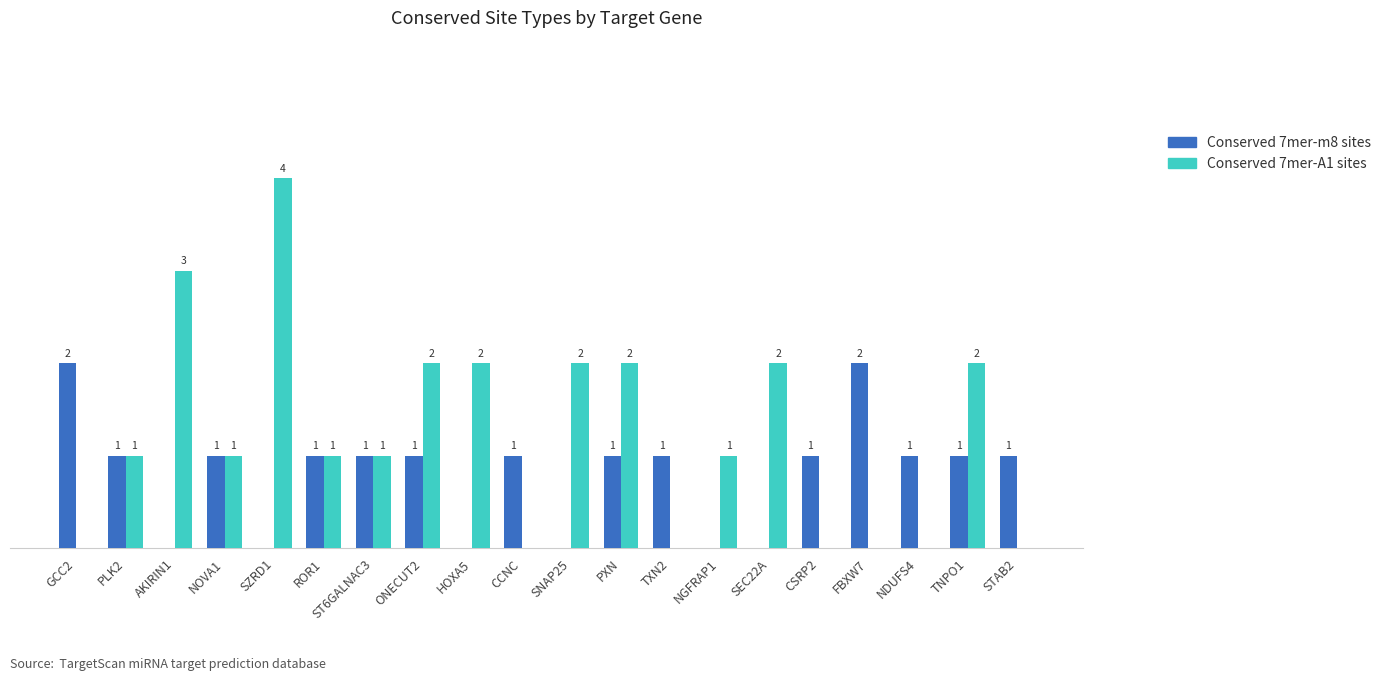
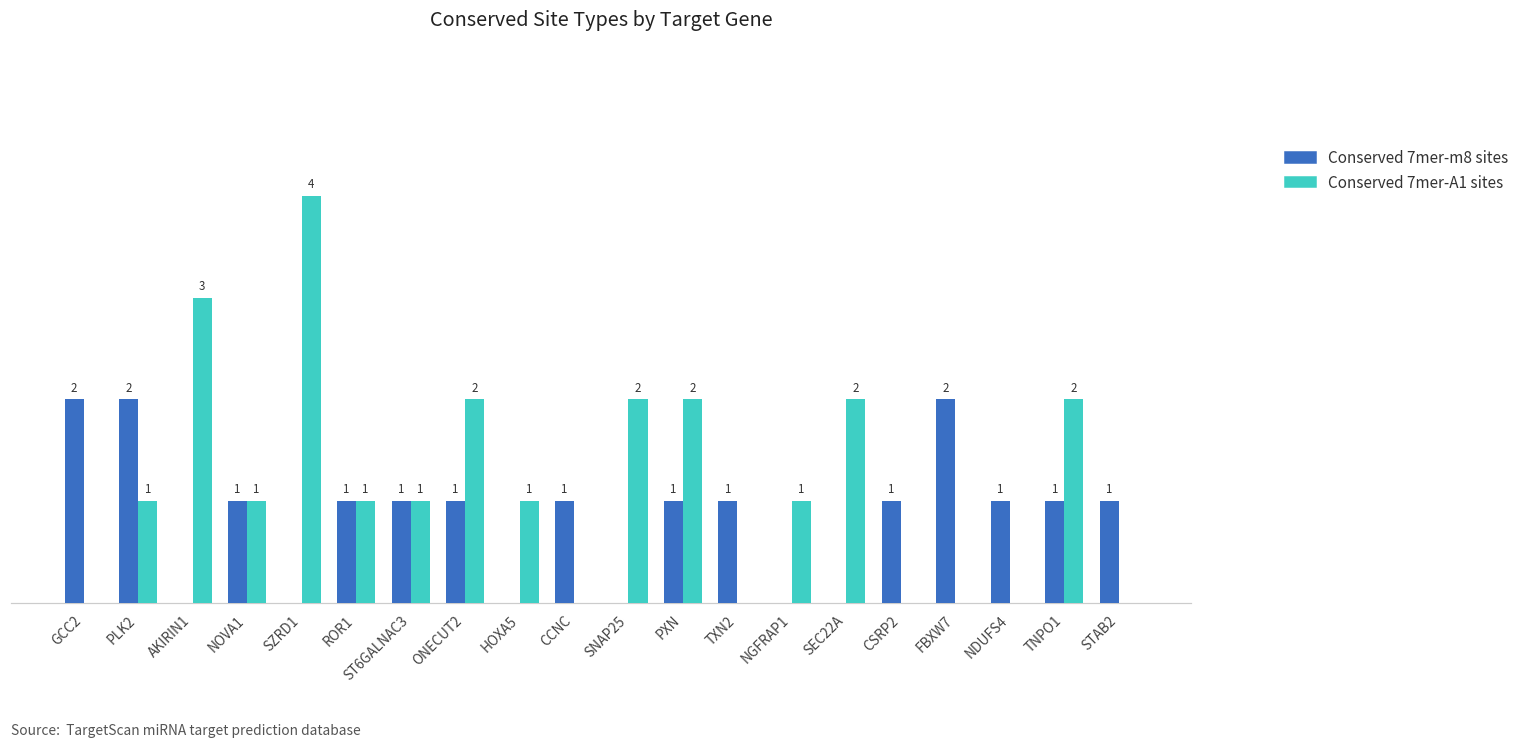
  {
    "Conserved 7mer-m8 sites": {
      "GCC2": 2,
-     "PLK2": 1,
+     "PLK2": 2,
      "NOVA1": 1,
      "ROR1": 1,
      "ST6GALNAC3": 1,
      "ONECUT2": 1,
      "CCNC": 1,
      "PXN": 1,
      "TXN2": 1,
      "CSRP2": 1,
      "FBXW7": 2,
      "NDUFS4": 1,
      "TNPO1": 1,
      "STAB2": 1
    },
    "Conserved 7mer-A1 sites": {
      "PLK2": 1,
      "AKIRIN1": 3,
      "NOVA1": 1,
      "SZRD1": 4,
      "ROR1": 1,
      "ST6GALNAC3": 1,
      "ONECUT2": 2,
-     "HOXA5": 2,
+     "HOXA5": 1,
      "SNAP25": 2,
      "PXN": 2,
      "NGFRAP1": 1,
      "SEC22A": 2,
      "TNPO1": 2
    }
  }
